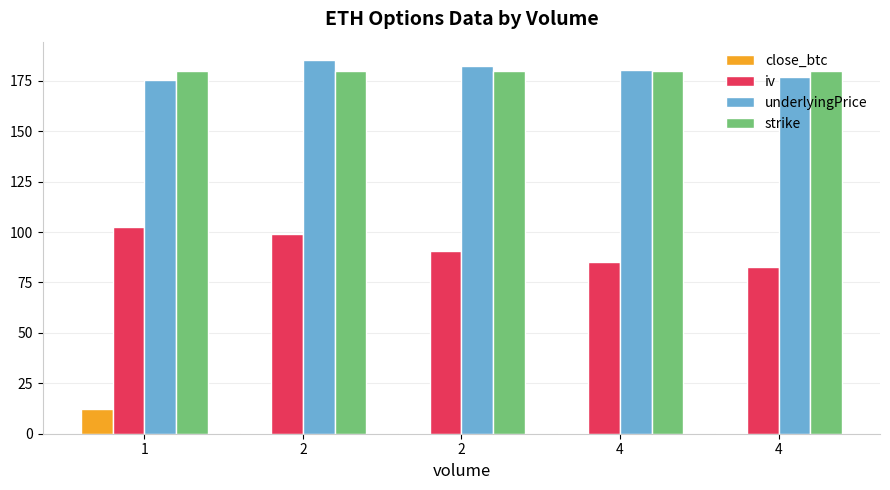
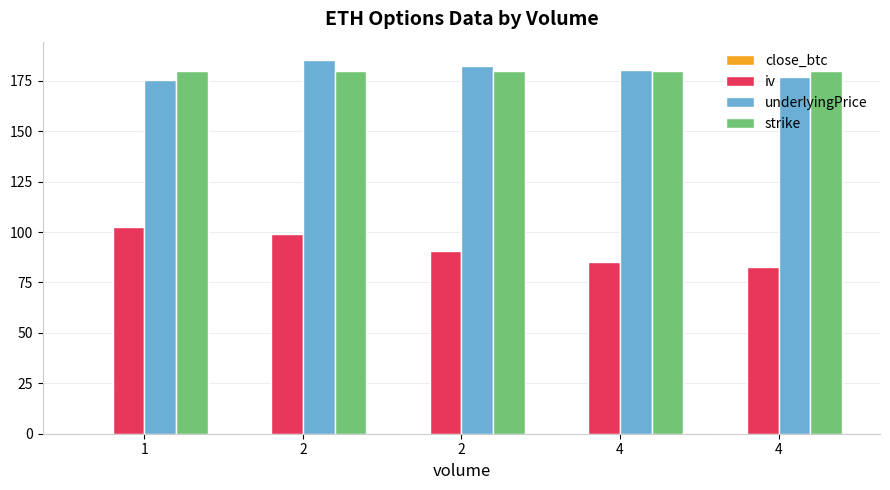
  {
    "close_btc": {
-     "1": 12
+     "1": 0
    },
    "iv": {
      "1": 103
    },
    "underlyingPrice": {
      "1": 176
    },
    "strike": {
      "1": 180
    }
  }
